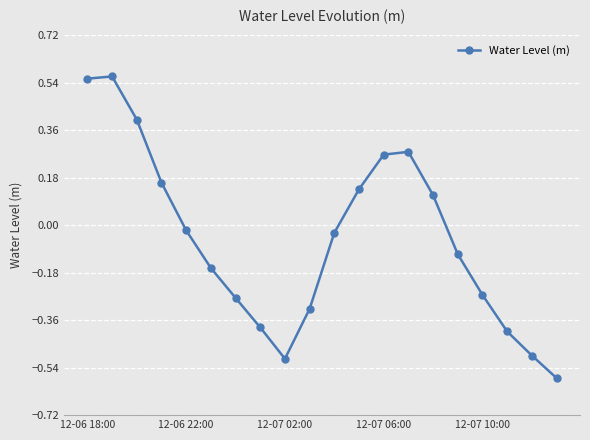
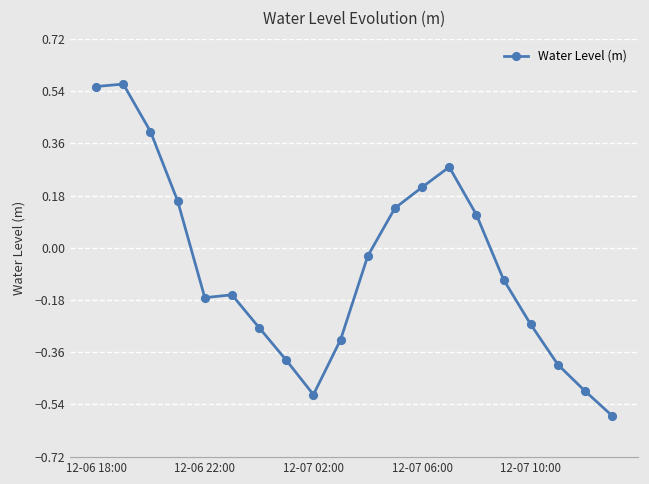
  {
    "12-06 18:00": 0.56,
-   "12-06 22:00": -0.02,
+   "12-06 22:00": -0.17,
    "12-07 02:00": -0.51,
-   "12-07 06:00": 0.27,
+   "12-07 06:00": 0.21,
    "12-07 10:00": -0.26
  }
